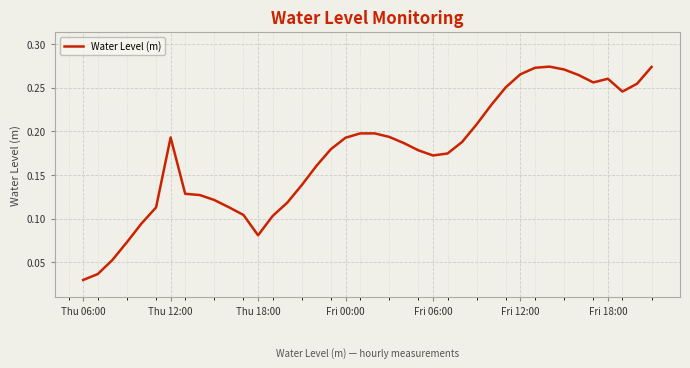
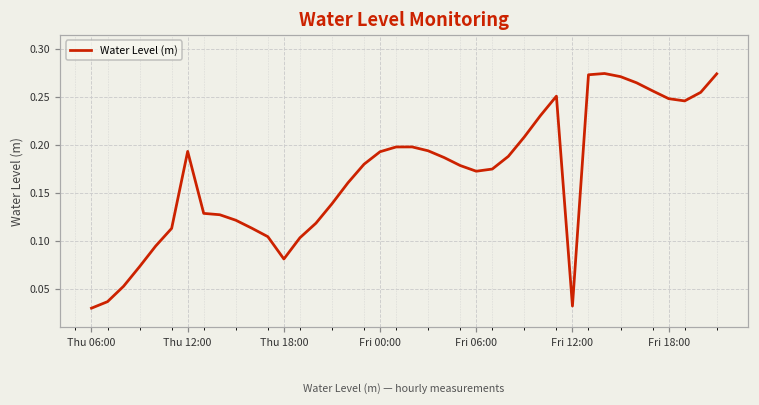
  {
    "Thu 06:00": 0.03,
    "Thu 12:00": 0.19,
    "Thu 18:00": 0.08,
    "Fri 00:00": 0.19,
    "Fri 06:00": 0.17,
-   "Fri 12:00": 0.27,
-   "Fri 18:00": 0.26
+   "Fri 12:00": 0.03,
+   "Fri 18:00": 0.25
  }
